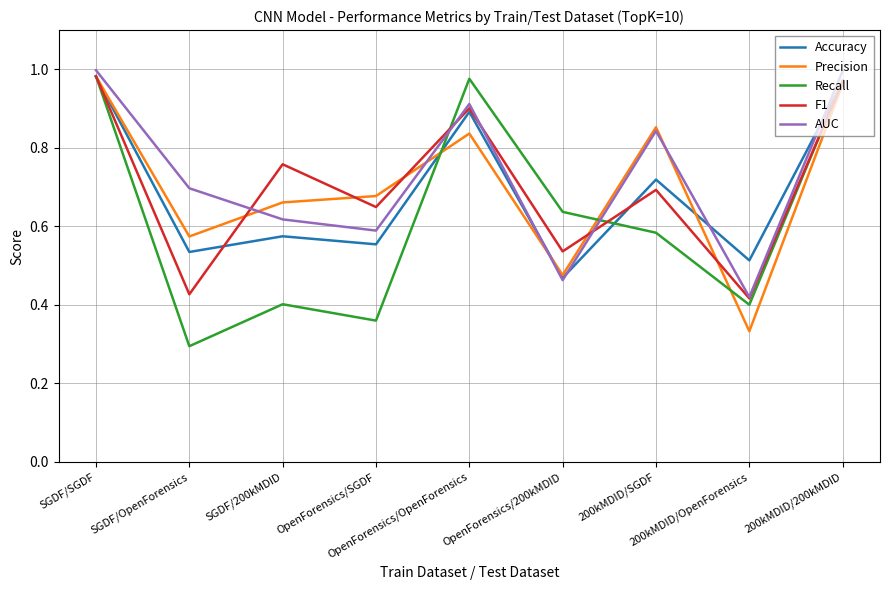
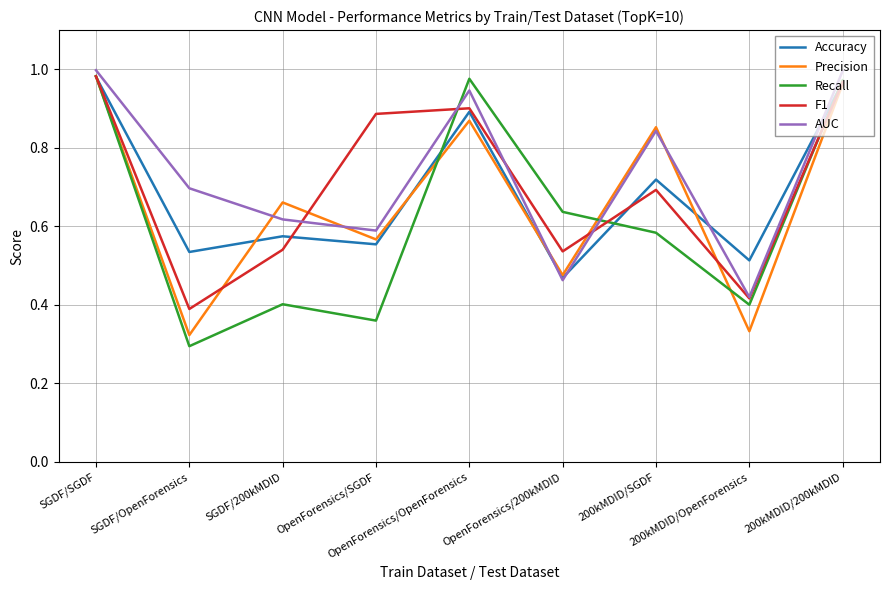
  {
    "Accuracy": {
      "SGDF/OpenForensics": 0.53,
      "SGDF/200kMDID": 0.57,
      "OpenForensics/SGDF": 0.55,
      "OpenForensics/OpenForensics": 0.89,
      "200kMDID/SGDF": 0.72,
      "200kMDID/OpenForensics": 0.51
    },
    "Precision": {
-     "SGDF/OpenForensics": 0.57,
+     "SGDF/OpenForensics": 0.32,
      "SGDF/200kMDID": 0.66,
-     "OpenForensics/SGDF": 0.68,
-     "OpenForensics/OpenForensics": 0.84,
+     "OpenForensics/SGDF": 0.57,
+     "OpenForensics/OpenForensics": 0.87,
      "OpenForensics/200kMDID": 0.48,
      "200kMDID/SGDF": 0.85,
      "200kMDID/OpenForensics": 0.33
    },
    "Recall": {
      "SGDF/OpenForensics": 0.29,
      "SGDF/200kMDID": 0.40,
      "OpenForensics/SGDF": 0.36,
      "OpenForensics/OpenForensics": 0.98,
      "OpenForensics/200kMDID": 0.64,
      "200kMDID/SGDF": 0.58,
      "200kMDID/OpenForensics": 0.40
    },
    "F1": {
-     "SGDF/OpenForensics": 0.43,
-     "SGDF/200kMDID": 0.76,
-     "OpenForensics/SGDF": 0.65,
+     "SGDF/OpenForensics": 0.39,
+     "SGDF/200kMDID": 0.54,
+     "OpenForensics/SGDF": 0.89,
      "OpenForensics/OpenForensics": 0.90,
      "OpenForensics/200kMDID": 0.54,
      "200kMDID/SGDF": 0.69
    },
    "AUC": {
      "SGDF/SGDF": 1.00,
      "SGDF/OpenForensics": 0.70,
      "SGDF/200kMDID": 0.62,
      "OpenForensics/SGDF": 0.59,
-     "OpenForensics/OpenForensics": 0.91,
+     "OpenForensics/OpenForensics": 0.95,
      "200kMDID/SGDF": 0.84
    }
  }
